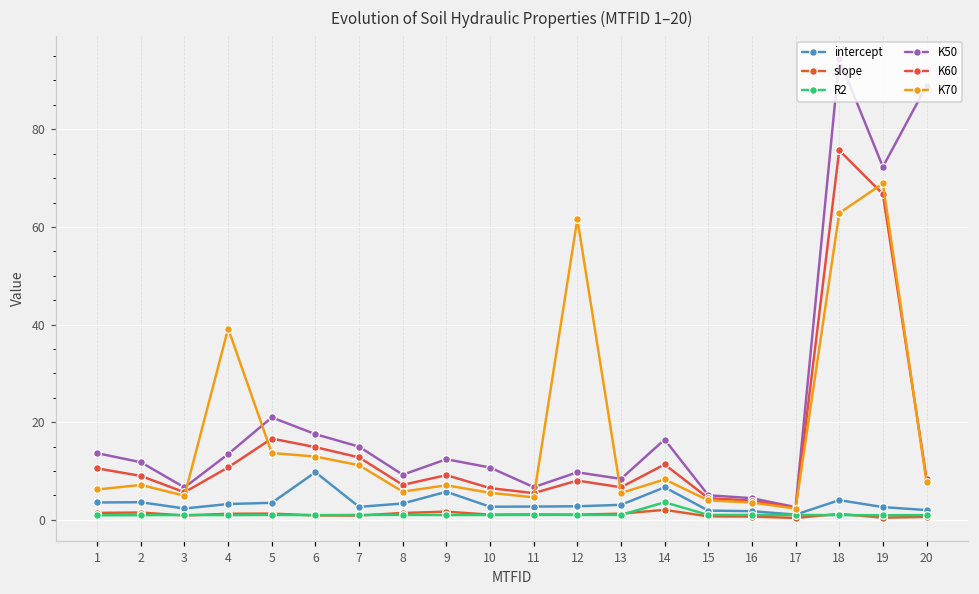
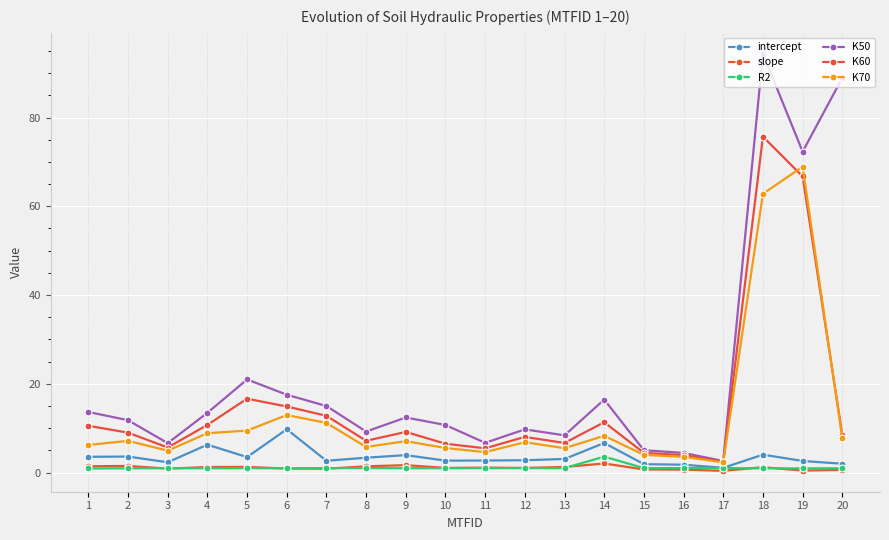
  {
    "intercept": {
      "1": 4,
      "2": 4,
      "3": 2,
-     "4": 3,
+     "4": 6,
      "5": 3,
      "6": 10,
      "7": 3,
      "8": 3,
-     "9": 6,
+     "9": 4,
      "10": 3,
      "11": 3,
      "12": 3,
      "13": 3,
      "14": 7,
      "15": 2,
      "16": 2,
      "18": 4,
      "19": 3,
      "20": 2
    },
    "R2": {
      "9": 1,
      "14": 4
    },
    "K50": {
      "1": 14,
      "2": 12,
      "3": 7,
      "4": 13,
      "5": 21,
      "6": 18,
      "7": 15,
      "8": 9,
      "9": 12,
      "10": 11,
      "11": 7,
      "12": 10,
      "13": 8,
      "14": 16,
      "15": 5,
      "19": 72
    },
    "K70": {
      "1": 6,
      "2": 7,
      "3": 5,
-     "4": 39,
-     "5": 14,
+     "4": 9,
+     "5": 9,
      "6": 13,
      "7": 11,
      "8": 6,
      "9": 7,
      "10": 6,
      "11": 5,
-     "12": 62,
+     "12": 7,
      "13": 5,
      "14": 8,
      "18": 63,
      "19": 69,
      "20": 8
    }
  }
